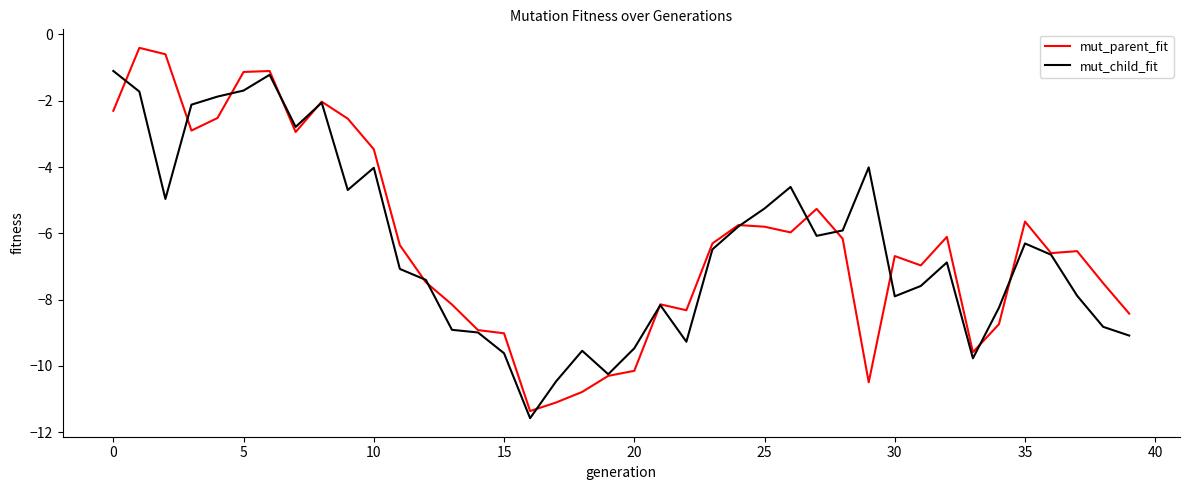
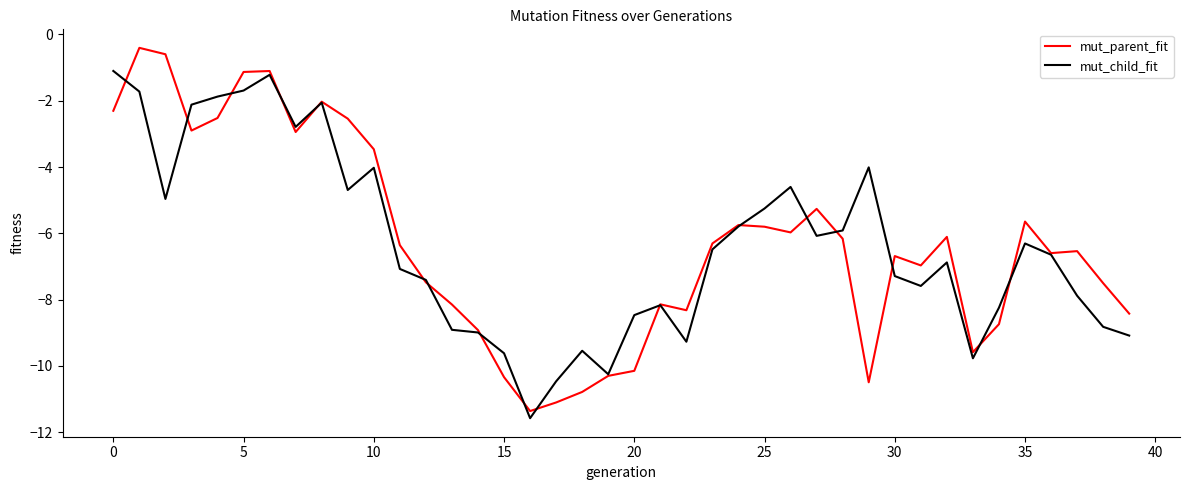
  {
    "mut_parent_fit": {
      "0": -2.3,
      "5": -1.1,
      "10": -3.5,
-     "15": -9.0,
+     "15": -10.3,
      "20": -10.1,
      "25": -5.8,
      "30": -6.7,
      "35": -5.6
    },
    "mut_child_fit": {
      "0": -1.1,
      "5": -1.7,
      "10": -4.0,
      "15": -9.6,
-     "20": -9.5,
+     "20": -8.5,
      "25": -5.3,
-     "30": -7.9,
+     "30": -7.3,
      "35": -6.3
    }
  }
